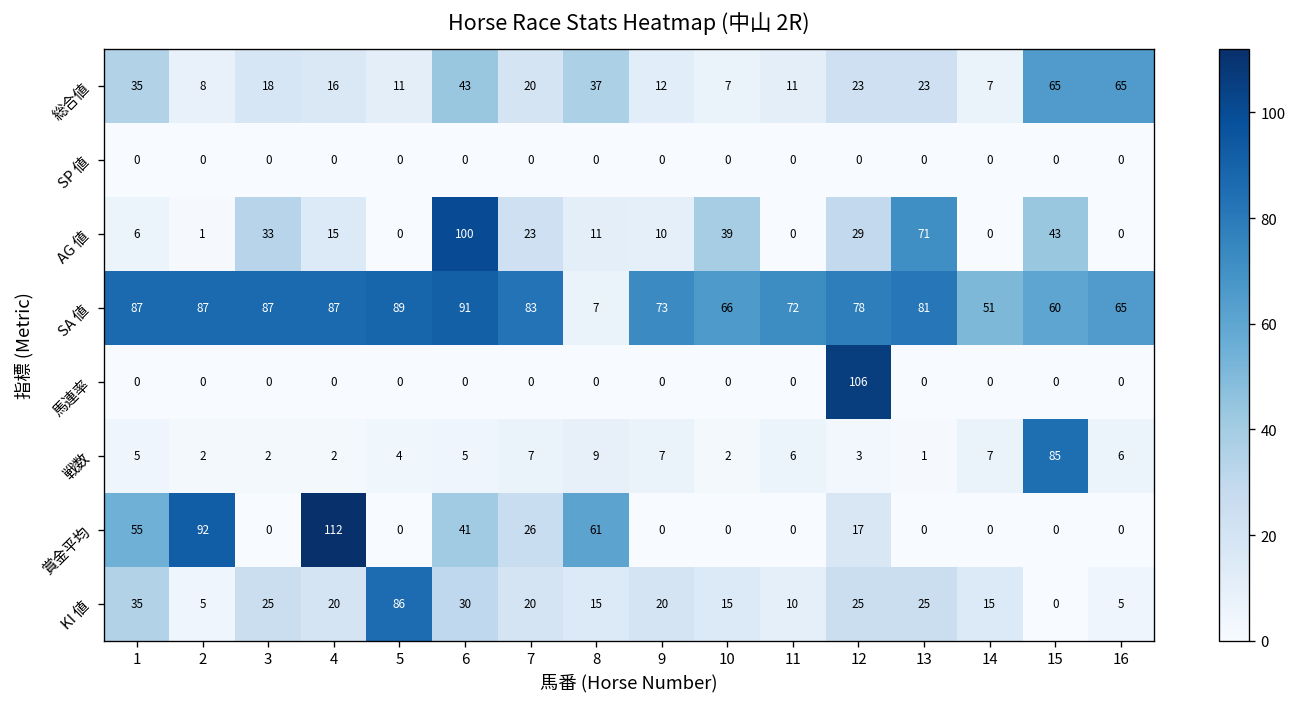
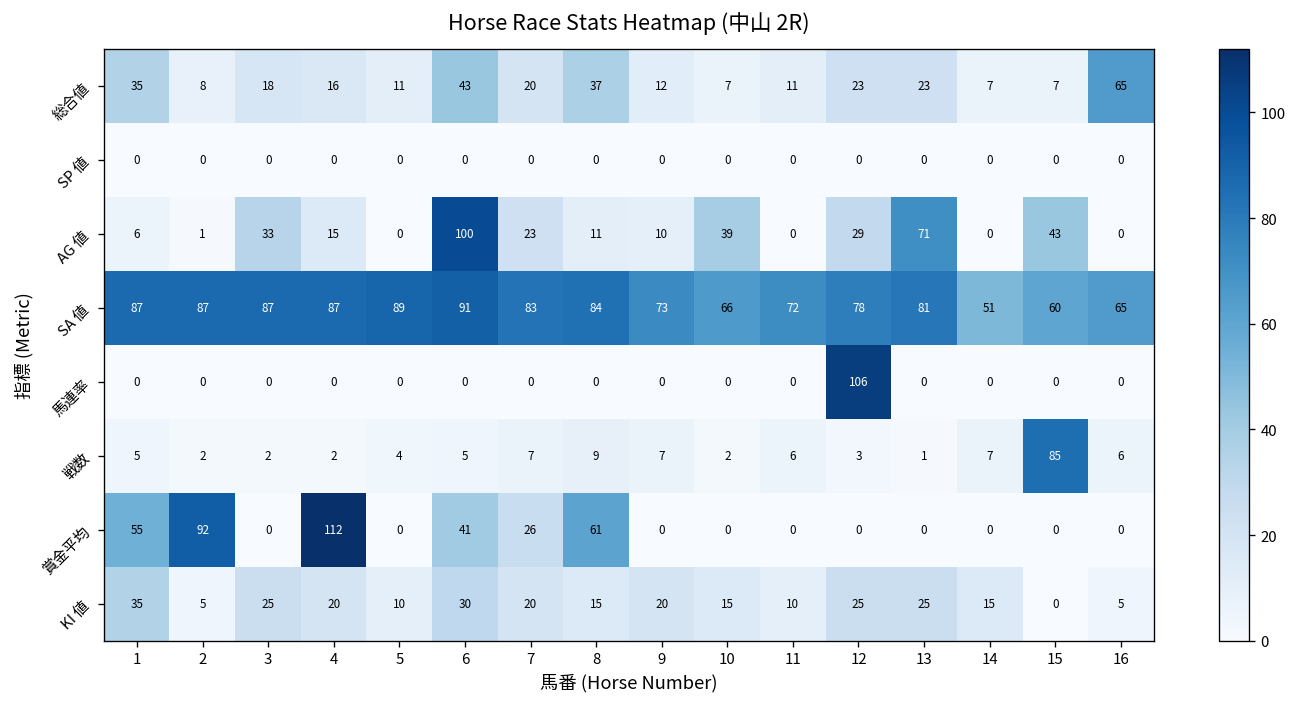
  {
    "総合値": {
      "1": 35,
      "2": 8,
      "3": 18,
      "4": 16,
      "5": 11,
      "6": 43,
      "7": 20,
      "8": 37,
      "9": 12,
      "10": 7,
      "11": 11,
      "12": 23,
      "13": 23,
      "14": 7,
-     "15": 65,
+     "15": 7,
      "16": 65
    },
    "SP 値": {
      "1": 0,
      "2": 0,
      "3": 0,
      "4": 0,
      "5": 0,
      "6": 0,
      "7": 0,
      "8": 0,
      "9": 0,
      "10": 0,
      "11": 0,
      "12": 0,
      "13": 0,
      "14": 0,
      "15": 0,
      "16": 0
    },
    "AG 値": {
      "1": 6,
      "2": 1,
      "3": 33,
      "4": 15,
      "5": 0,
      "6": 100,
      "7": 23,
      "8": 11,
      "9": 10,
      "10": 39,
      "11": 0,
      "12": 29,
      "13": 71,
      "14": 0,
      "15": 43,
      "16": 0
    },
    "SA 値": {
      "1": 87,
      "2": 87,
      "3": 87,
      "4": 87,
      "5": 89,
      "6": 91,
      "7": 83,
-     "8": 7,
+     "8": 84,
      "9": 73,
      "10": 66,
      "11": 72,
      "12": 78,
      "13": 81,
      "14": 51,
      "15": 60,
      "16": 65
    },
    "馬連率": {
      "1": 0,
      "2": 0,
      "3": 0,
      "4": 0,
      "5": 0,
      "6": 0,
      "7": 0,
      "8": 0,
      "9": 0,
      "10": 0,
      "11": 0,
      "12": 106,
      "13": 0,
      "14": 0,
      "15": 0,
      "16": 0
    },
    "戦数": {
      "1": 5,
      "2": 2,
      "3": 2,
      "4": 2,
      "5": 4,
      "6": 5,
      "7": 7,
      "8": 9,
      "9": 7,
      "10": 2,
      "11": 6,
      "12": 3,
      "13": 1,
      "14": 7,
      "15": 85,
      "16": 6
    },
    "賞金平均": {
      "1": 55,
      "2": 92,
      "3": 0,
      "4": 112,
      "5": 0,
      "6": 41,
      "7": 26,
      "8": 61,
      "9": 0,
      "10": 0,
      "11": 0,
-     "12": 17,
+     "12": 0,
      "13": 0,
      "14": 0,
      "15": 0,
      "16": 0
    },
    "KI 値": {
      "1": 35,
      "2": 5,
      "3": 25,
      "4": 20,
-     "5": 86,
+     "5": 10,
      "6": 30,
      "7": 20,
      "8": 15,
      "9": 20,
      "10": 15,
      "11": 10,
      "12": 25,
      "13": 25,
      "14": 15,
      "15": 0,
      "16": 5
    }
  }
